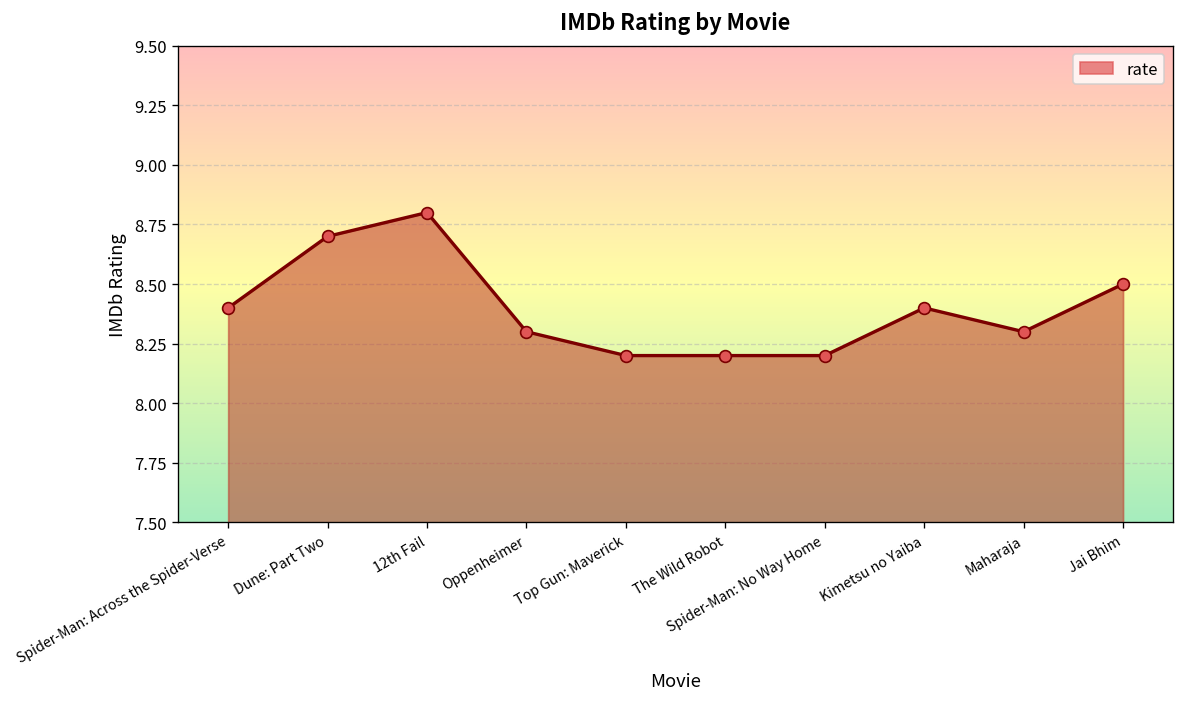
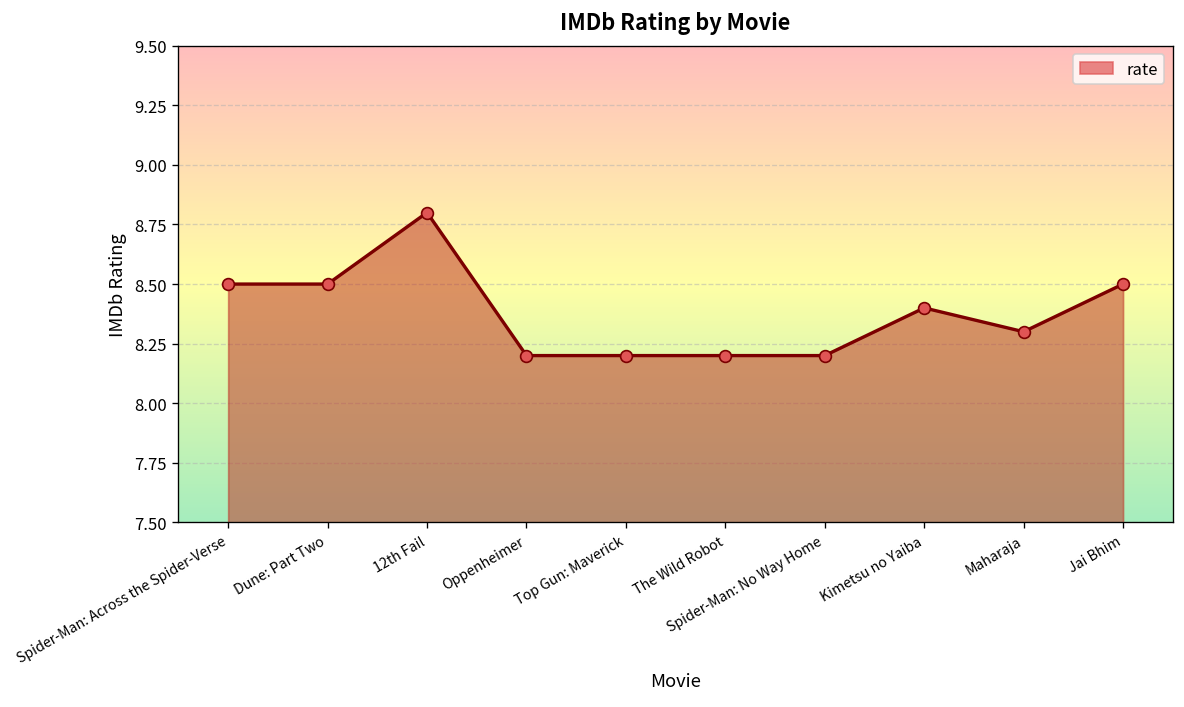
  {
-   "Spider-Man: Across the Spider-Verse": 8.4,
-   "Dune: Part Two": 8.7,
+   "Spider-Man: Across the Spider-Verse": 8.5,
+   "Dune: Part Two": 8.5,
    "12th Fail": 8.8,
-   "Oppenheimer": 8.3,
+   "Oppenheimer": 8.2,
    "Top Gun: Maverick": 8.2,
    "The Wild Robot": 8.2,
    "Spider-Man: No Way Home": 8.2,
    "Kimetsu no Yaiba": 8.4,
    "Maharaja": 8.3,
    "Jai Bhim": 8.5
  }
